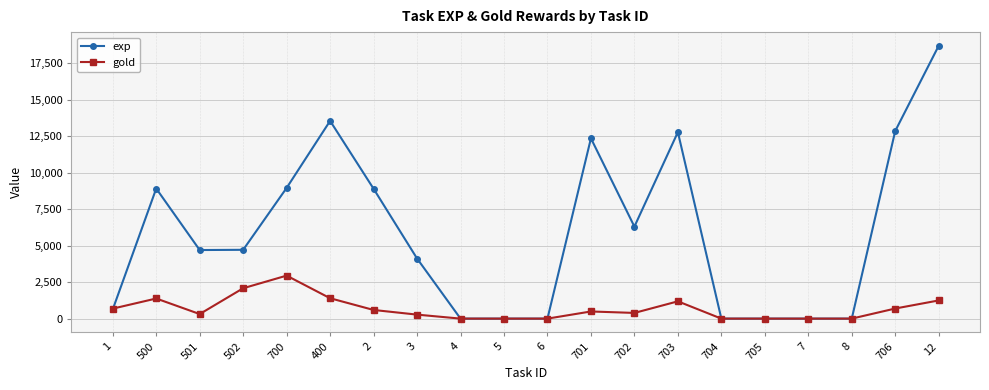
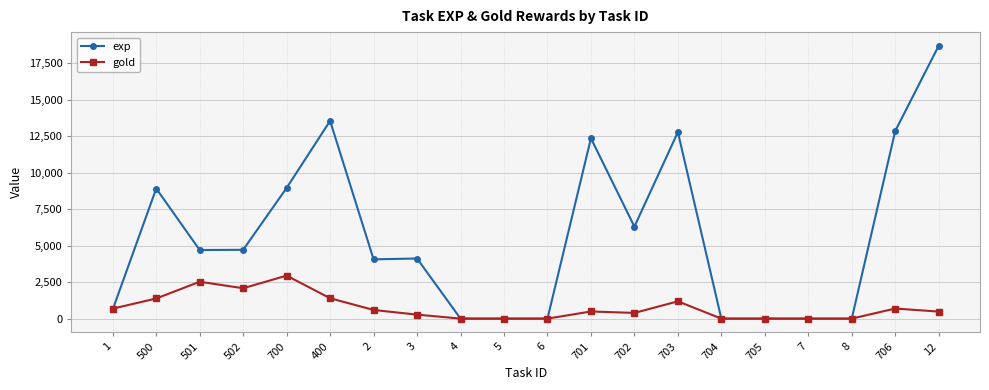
  {
    "exp": {
      "500": "8,900",
      "501": "4,700",
      "502": "4,700",
      "700": "9,000",
      "400": "13,600",
-     "2": "8,900",
+     "2": "4,100",
      "3": "4,100",
      "701": "12,400",
      "702": "6,300",
      "703": "12,800",
      "706": "12,900",
      "12": "18,700"
    },
    "gold": {
      "500": "1,400",
-     "501": "300",
+     "501": "2,500",
      "502": "2,100",
      "700": "2,900",
      "400": "1,400",
      "2": "600",
      "3": "300",
      "701": "500",
      "702": "400",
      "703": "1,200",
      "706": "700",
-     "12": "1,200"
+     "12": "500"
    }
  }
